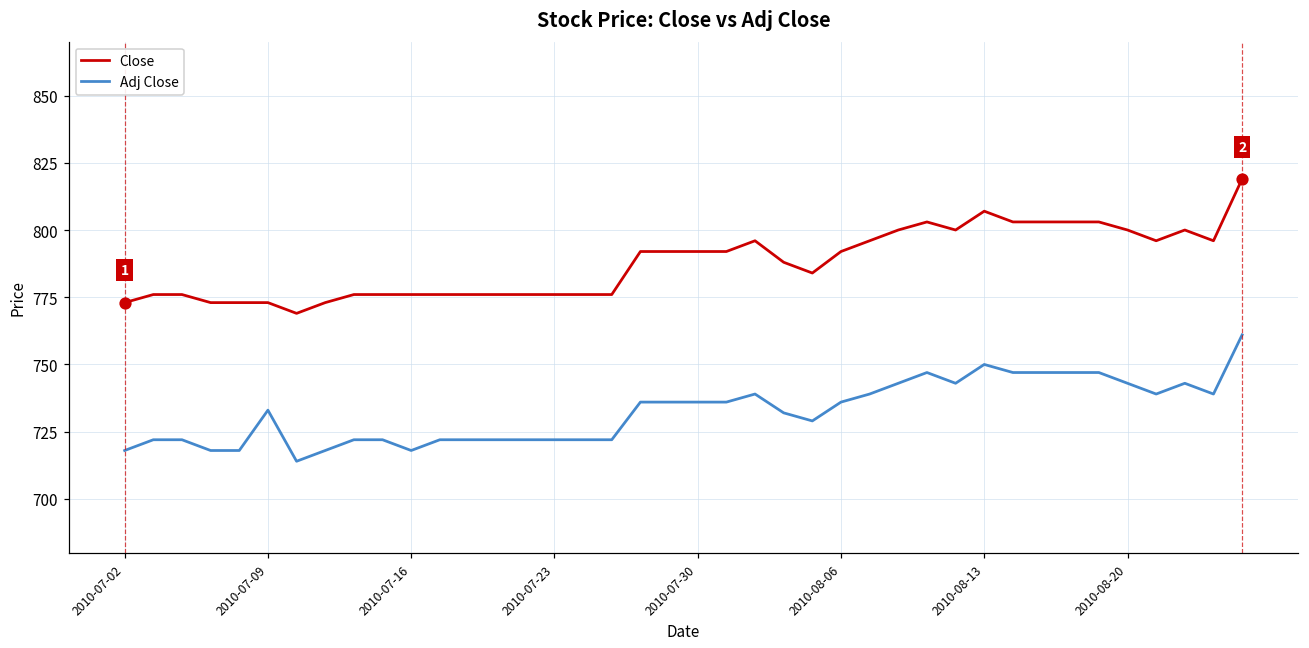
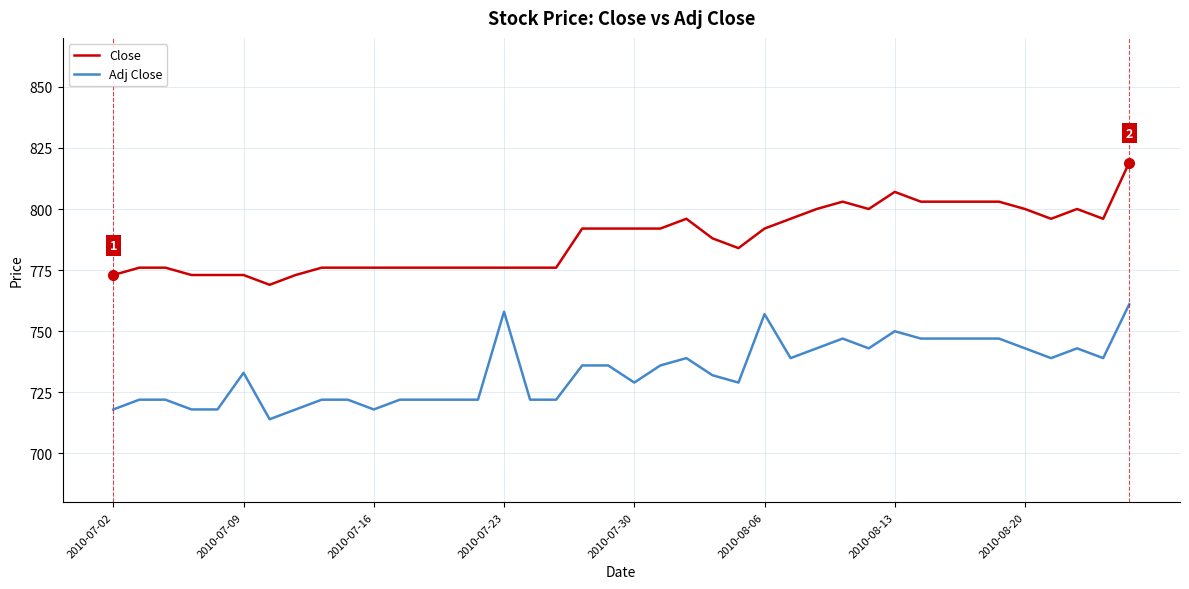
  {
    "Adj Close": {
      "2010-07-02": 718,
      "2010-07-09": 733,
      "2010-07-16": 718,
-     "2010-07-23": 722,
-     "2010-07-30": 736,
-     "2010-08-06": 736,
+     "2010-07-23": 758,
+     "2010-07-30": 729,
+     "2010-08-06": 757,
      "2010-08-13": 750,
      "2010-08-20": 743
    }
  }
